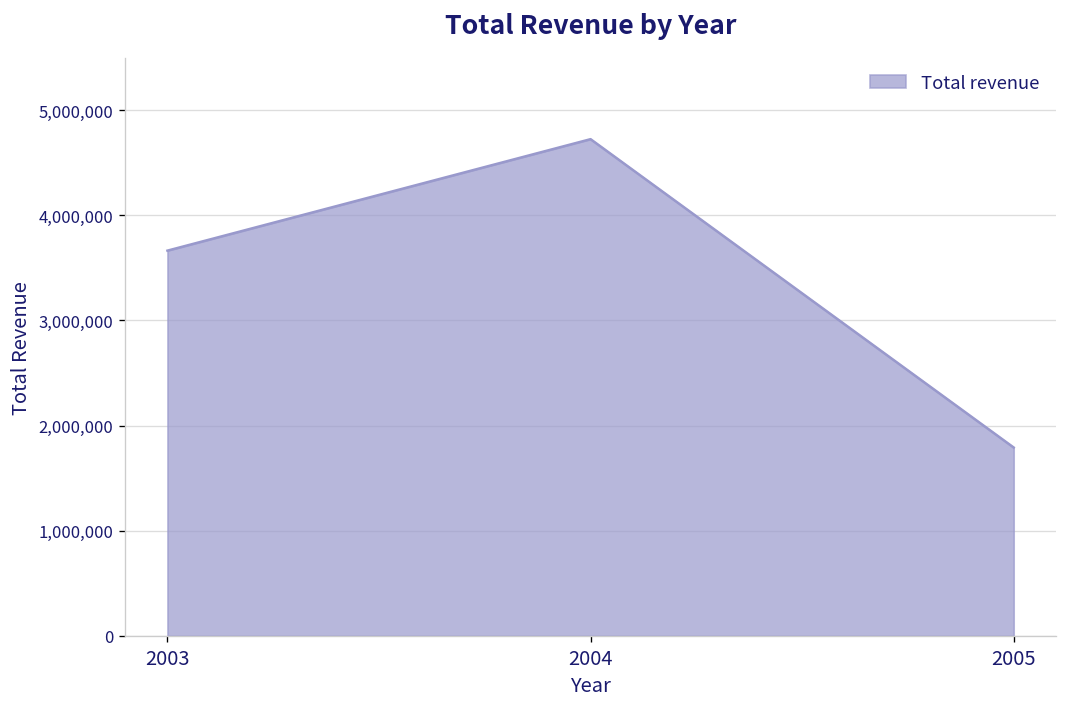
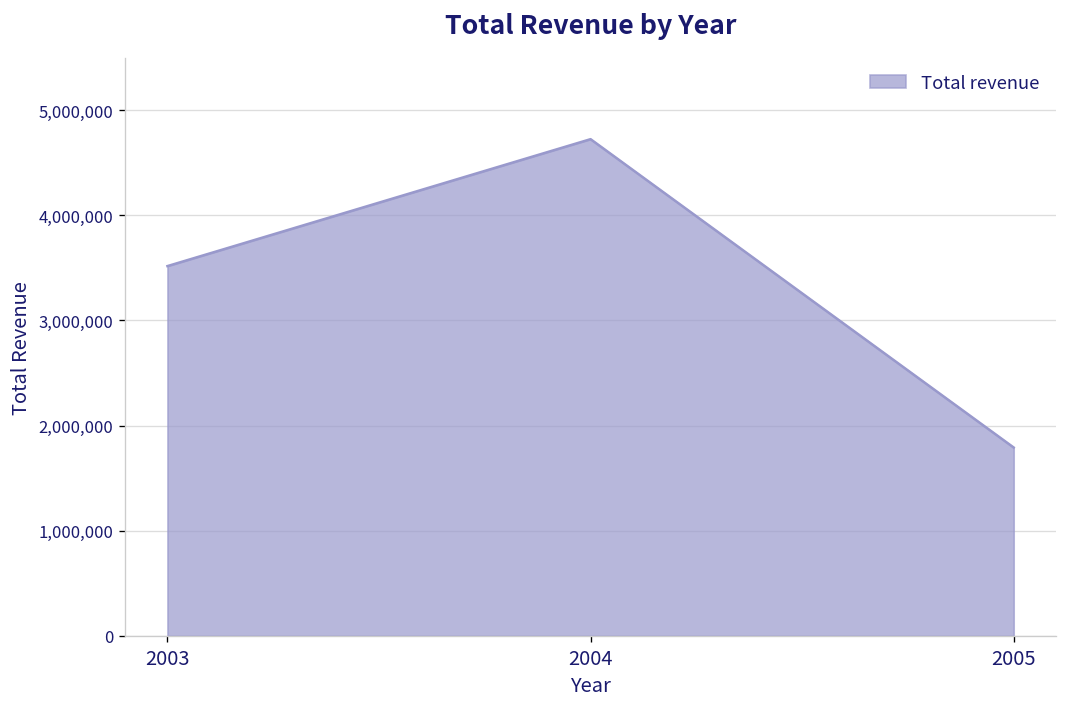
  {
-   "2003": "3,700,000",
+   "2003": "3,500,000",
    "2004": "4,700,000",
    "2005": "1,800,000"
  }
